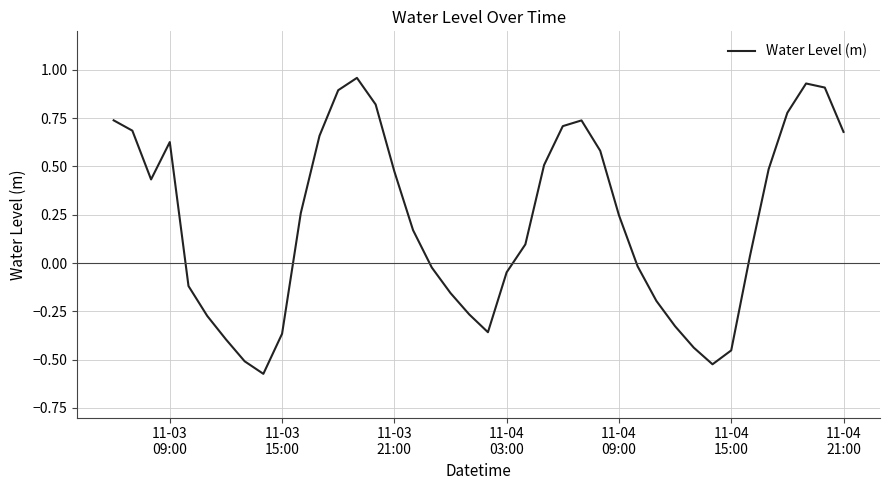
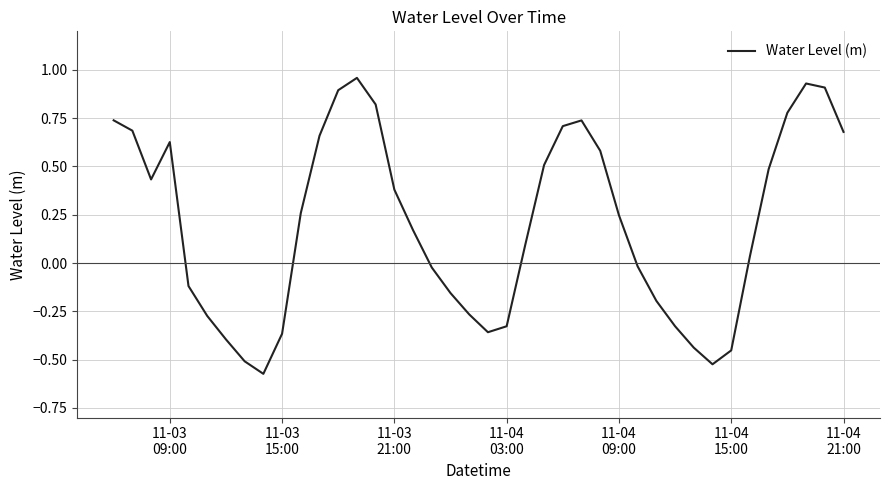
  {
    "11-03 09:00": 0.63,
    "11-03 15:00": -0.37,
-   "11-03 21:00": 0.47,
-   "11-04 03:00": -0.05,
+   "11-03 21:00": 0.38,
+   "11-04 03:00": -0.33,
    "11-04 09:00": 0.25,
    "11-04 15:00": -0.45,
    "11-04 21:00": 0.68
  }
